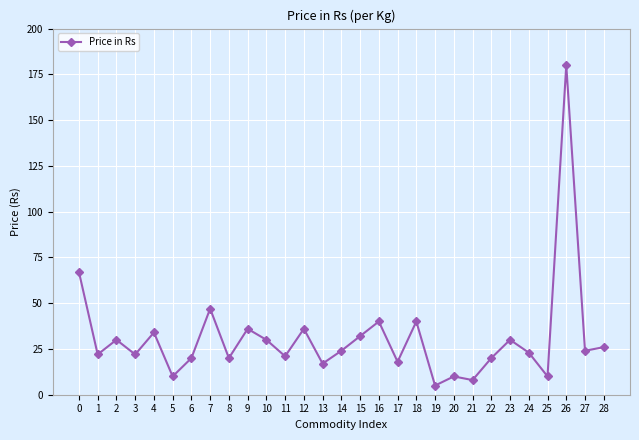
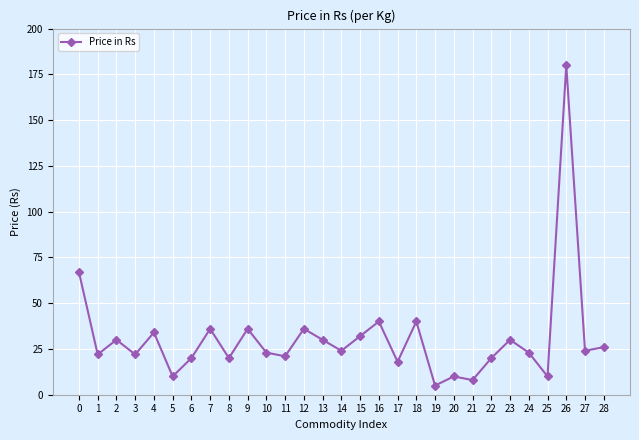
  {
    "0": 67,
    "1": 22,
    "2": 30,
    "3": 22,
    "4": 34,
    "5": 10,
    "6": 20,
-   "7": 47,
+   "7": 36,
    "8": 20,
    "9": 36,
-   "10": 30,
+   "10": 23,
    "11": 21,
    "12": 36,
-   "13": 17,
+   "13": 30,
    "14": 24,
    "15": 32,
    "16": 40,
    "17": 18,
    "18": 40,
    "19": 5,
    "20": 10,
    "21": 8,
    "22": 20,
    "23": 30,
    "24": 23,
    "25": 10,
    "26": 180,
    "27": 24,
    "28": 26
  }
